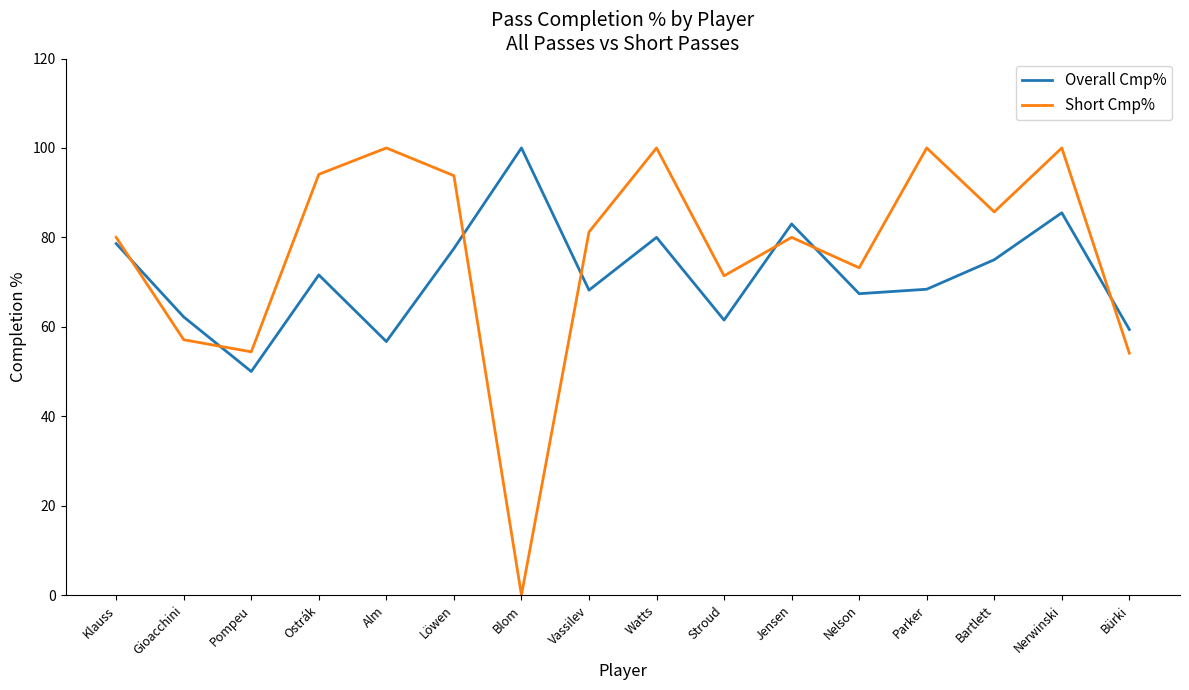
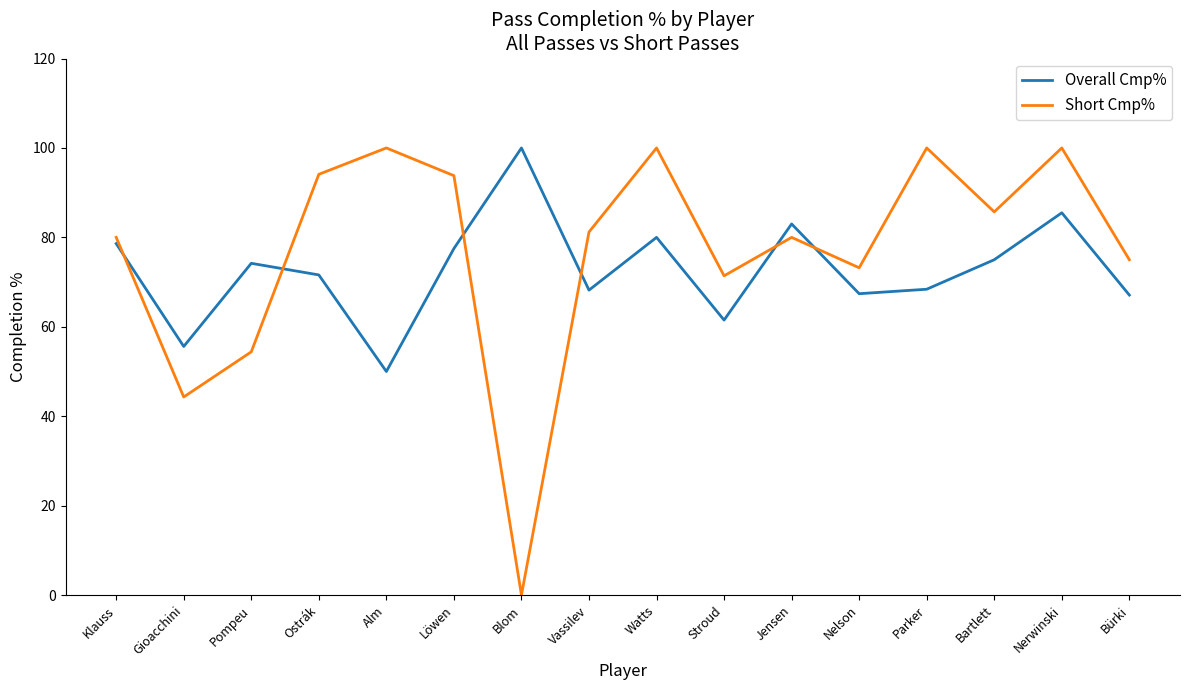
  {
    "Overall Cmp%": {
      "Klauss": 79,
-     "Gioacchini": 62,
-     "Pompeu": 50,
+     "Gioacchini": 56,
+     "Pompeu": 74,
      "Ostrák": 72,
-     "Alm": 57,
+     "Alm": 50,
      "Löwen": 78,
      "Blom": 100,
      "Vassilev": 68,
      "Watts": 80,
      "Stroud": 62,
      "Jensen": 83,
      "Nelson": 67,
      "Parker": 68,
      "Bartlett": 75,
      "Nerwinski": 86,
-     "Bürki": 59
+     "Bürki": 67
    },
    "Short Cmp%": {
      "Klauss": 80,
-     "Gioacchini": 57,
+     "Gioacchini": 44,
      "Pompeu": 54,
      "Ostrák": 94,
      "Alm": 100,
      "Löwen": 94,
      "Blom": 0,
      "Vassilev": 81,
      "Watts": 100,
      "Stroud": 71,
      "Jensen": 80,
      "Nelson": 73,
      "Parker": 100,
      "Bartlett": 86,
      "Nerwinski": 100,
-     "Bürki": 54
+     "Bürki": 75
    }
  }
